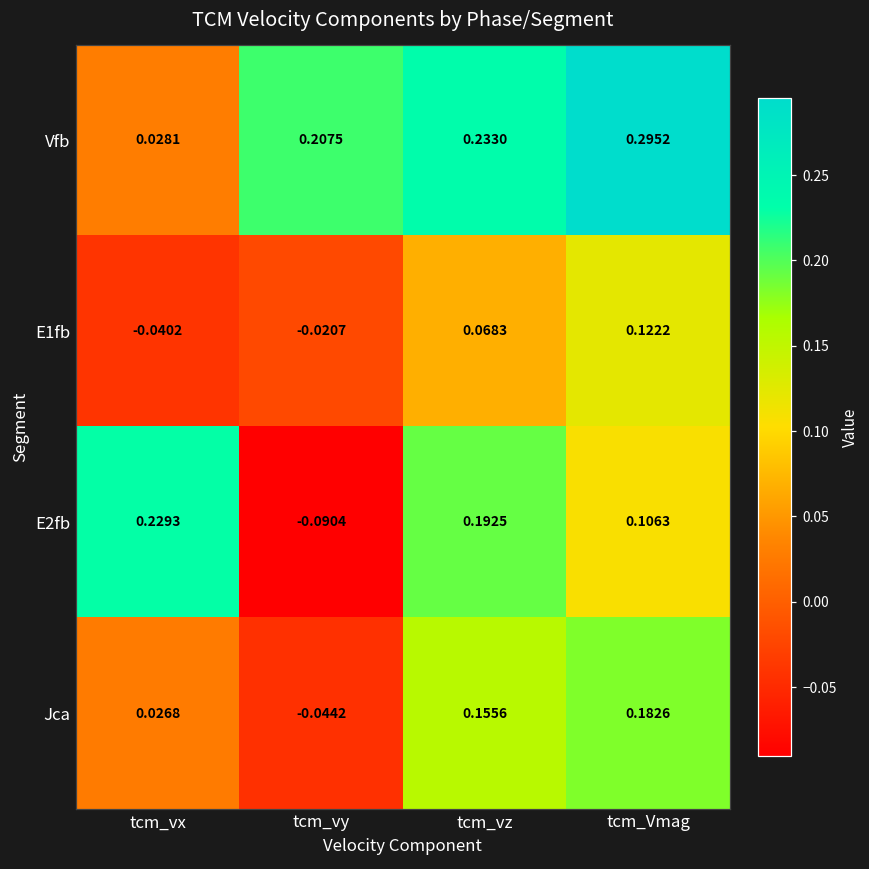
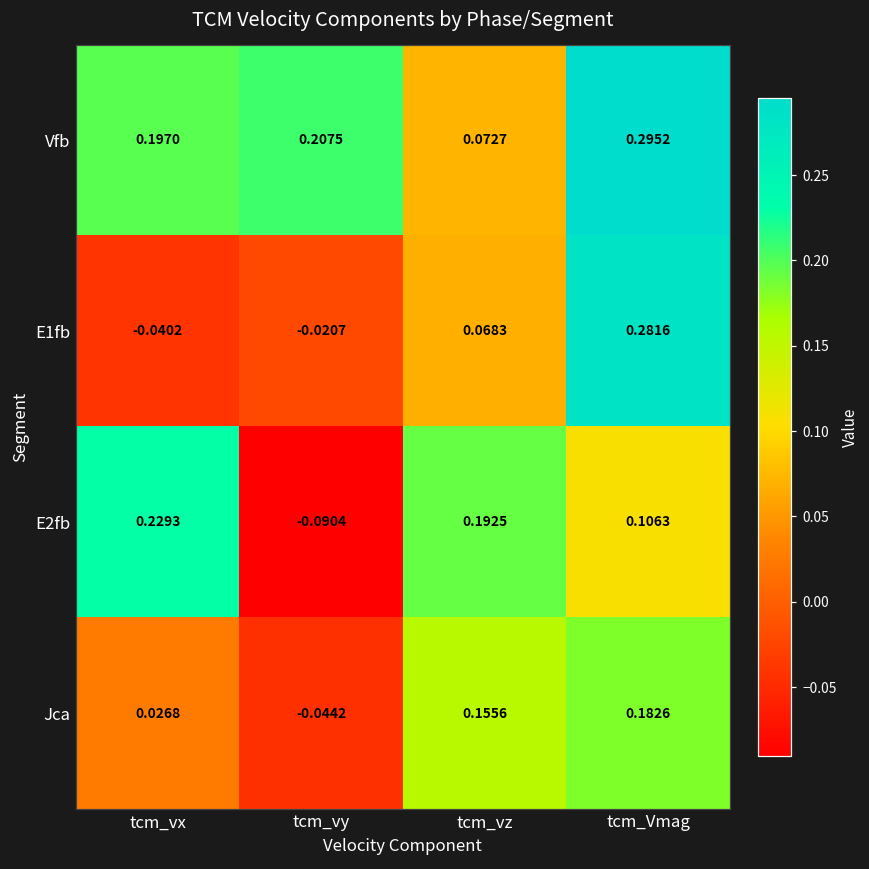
  {
    "Vfb": {
-     "tcm_vx": 0.0281,
+     "tcm_vx": 0.1970,
      "tcm_vy": 0.2075,
-     "tcm_vz": 0.2330,
+     "tcm_vz": 0.0727,
      "tcm_Vmag": 0.2952
    },
    "E1fb": {
      "tcm_vx": -0.0402,
      "tcm_vy": -0.0207,
      "tcm_vz": 0.0683,
-     "tcm_Vmag": 0.1222
+     "tcm_Vmag": 0.2816
    },
    "E2fb": {
      "tcm_vx": 0.2293,
      "tcm_vy": -0.0904,
      "tcm_vz": 0.1925,
      "tcm_Vmag": 0.1063
    },
    "Jca": {
      "tcm_vx": 0.0268,
      "tcm_vy": -0.0442,
      "tcm_vz": 0.1556,
      "tcm_Vmag": 0.1826
    }
  }
